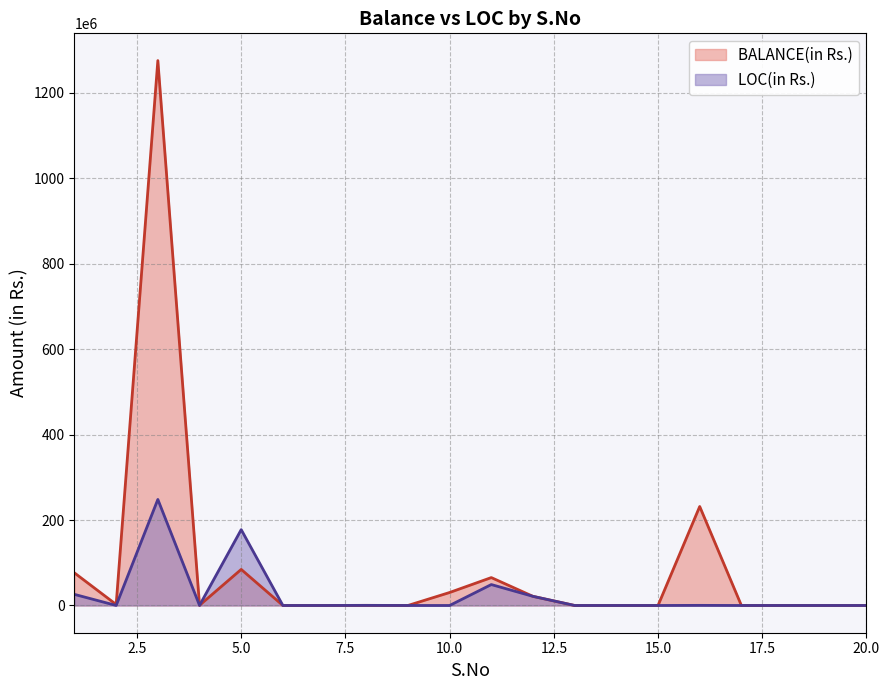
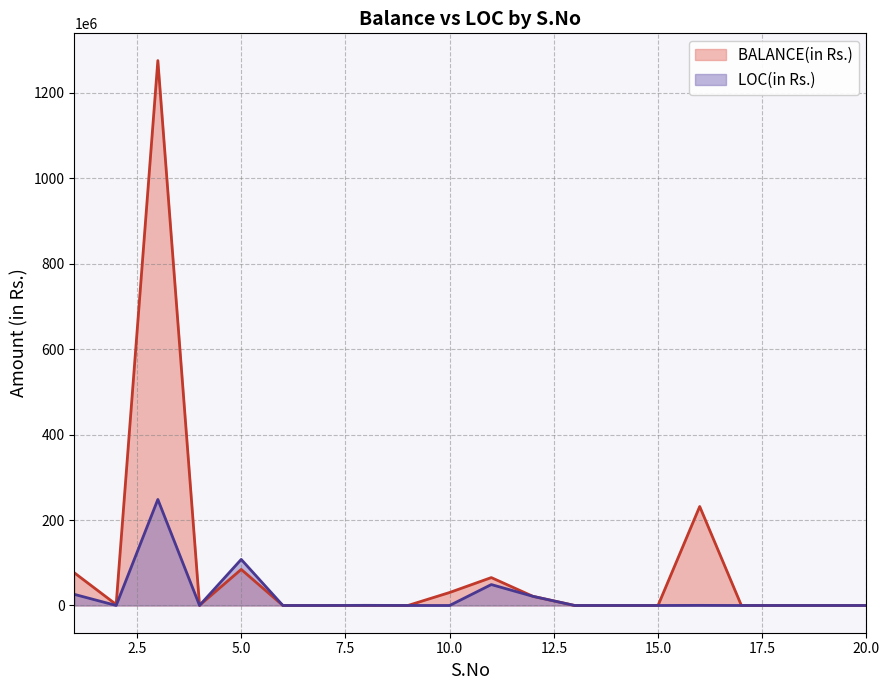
  {
    "BALANCE(in Rs.)": {
      "5.0": 80000000,
      "10.0": 30000000
    },
    "LOC(in Rs.)": {
-     "5.0": 180000000,
+     "5.0": 110000000,
      "10.0": 0
    }
  }
